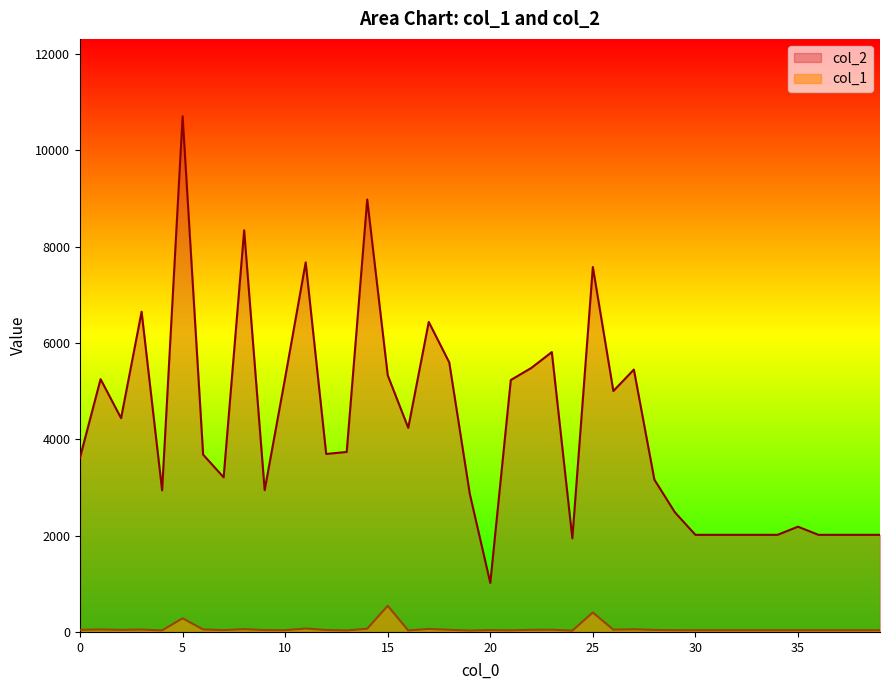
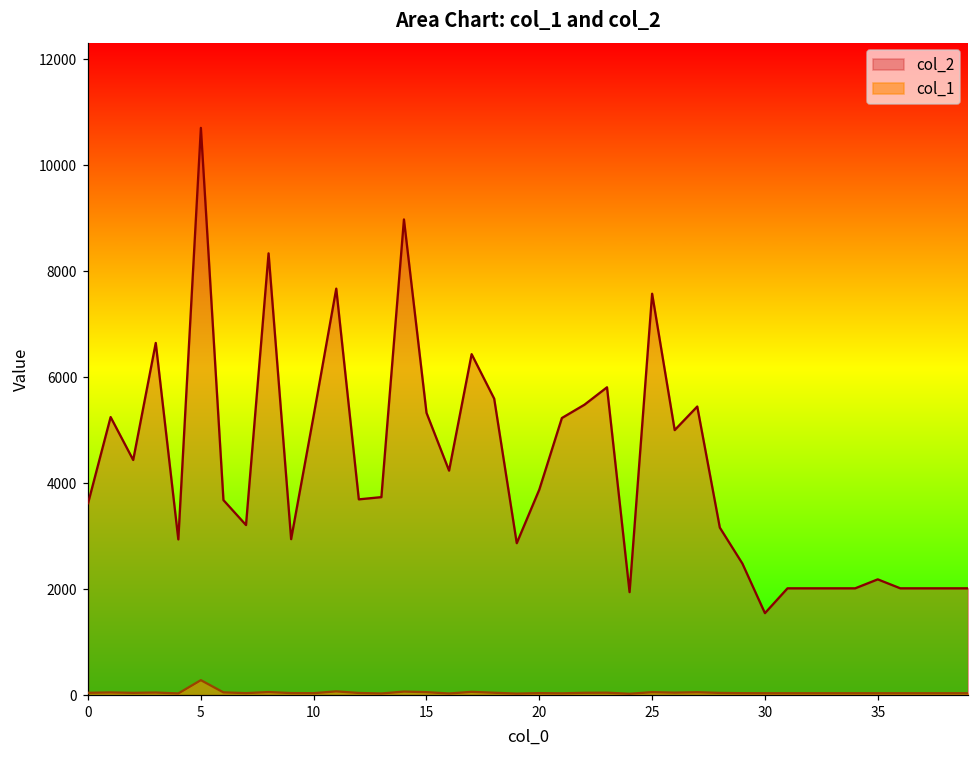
  {
    "col_2": {
      "0": 3600,
      "5": 10700,
      "10": 5300,
      "15": 5300,
-     "20": 1000,
+     "20": 3900,
      "25": 7600,
-     "30": 2000,
+     "30": 1500,
      "35": 2200
    },
    "col_1": {
      "0": 0,
      "5": 300,
      "10": 0,
-     "15": 500,
+     "15": 100,
      "20": 0,
-     "25": 400,
+     "25": 100,
      "30": 0,
      "35": 0
    }
  }
